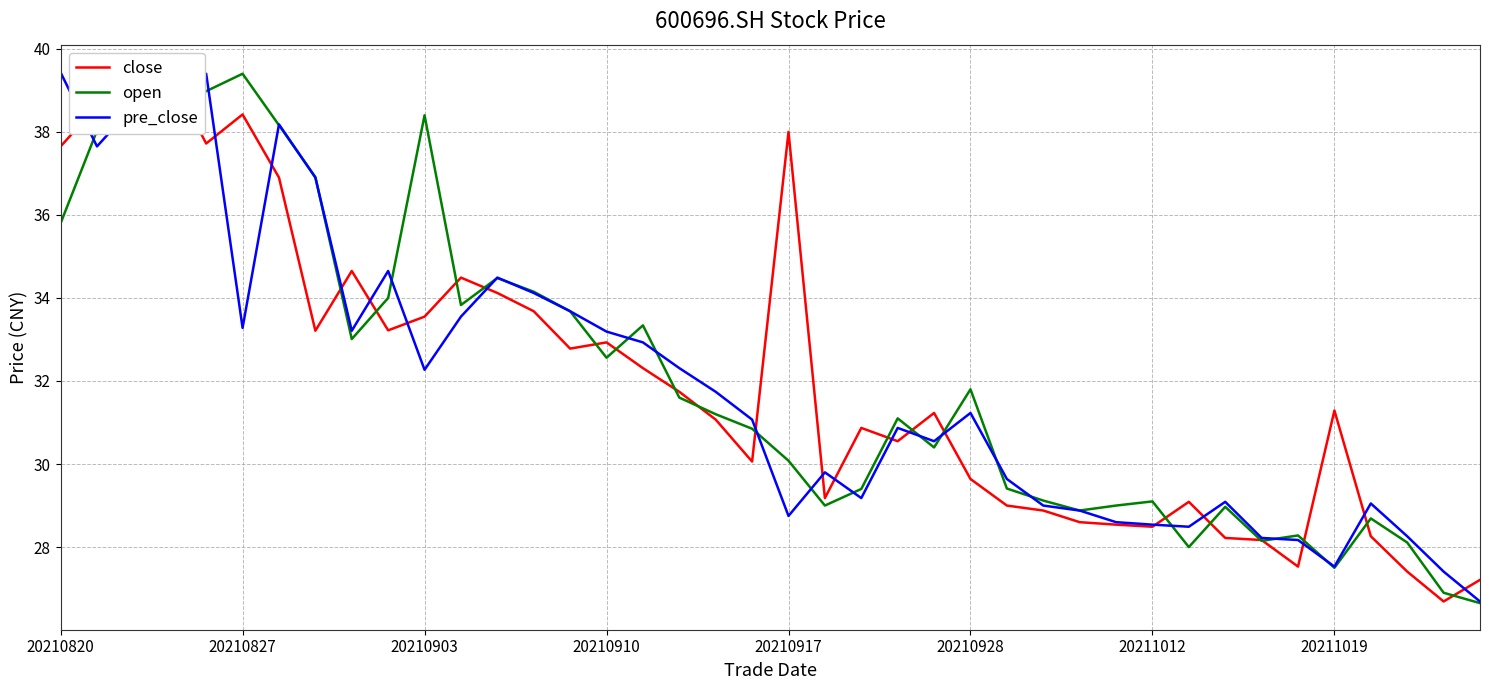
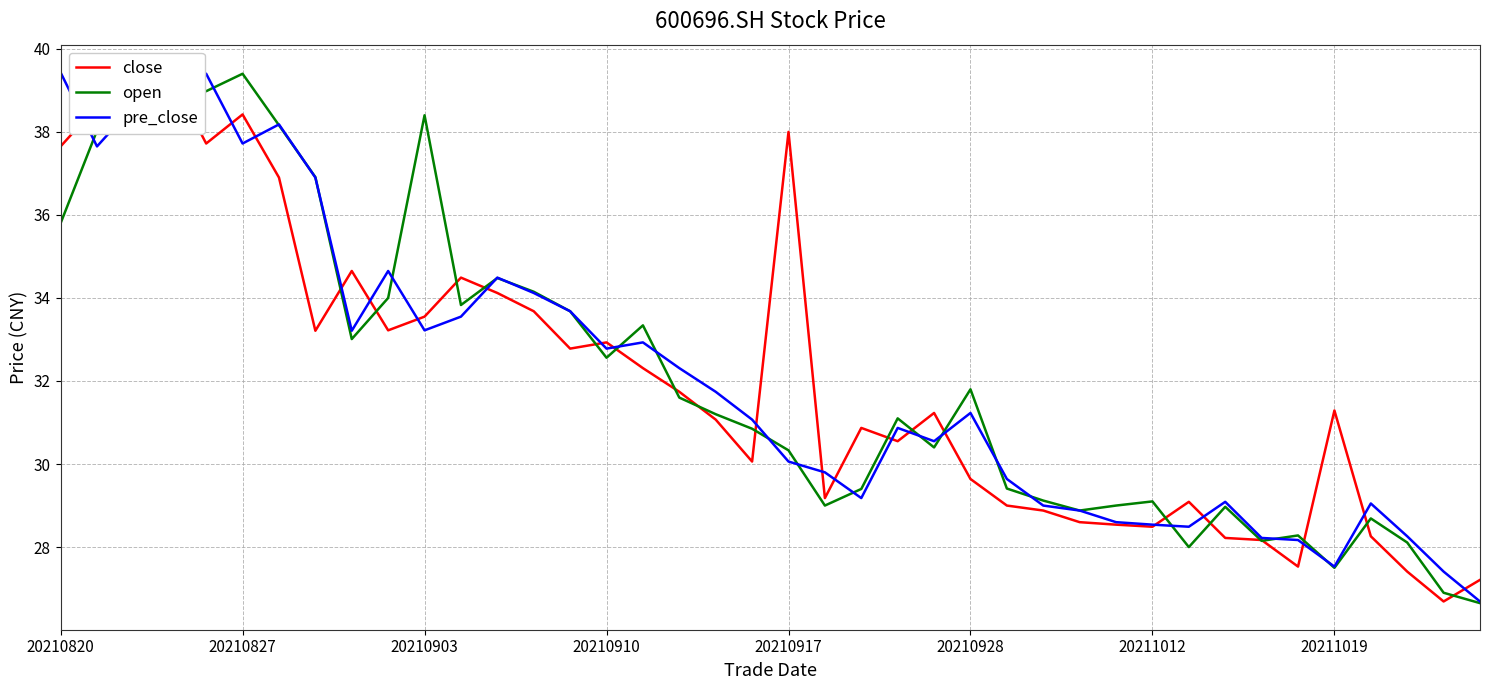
  {
    "close": {
      "20210820": 37.7,
      "20210827": 38.4,
      "20210903": 33.6,
      "20210910": 32.9,
      "20210917": 38.0,
      "20210928": 29.6,
      "20211019": 31.3
    },
    "open": {
      "20210820": 35.8,
      "20210827": 39.4,
      "20210903": 38.4,
      "20210910": 32.6,
-     "20210917": 30.1,
+     "20210917": 30.3,
      "20210928": 31.8,
      "20211012": 29.1
    },
    "pre_close": {
      "20210820": 39.4,
-     "20210827": 33.3,
-     "20210903": 32.3,
-     "20210910": 33.2,
-     "20210917": 28.8,
+     "20210827": 37.7,
+     "20210903": 33.2,
+     "20210910": 32.8,
+     "20210917": 30.1,
      "20210928": 31.2
    }
  }
